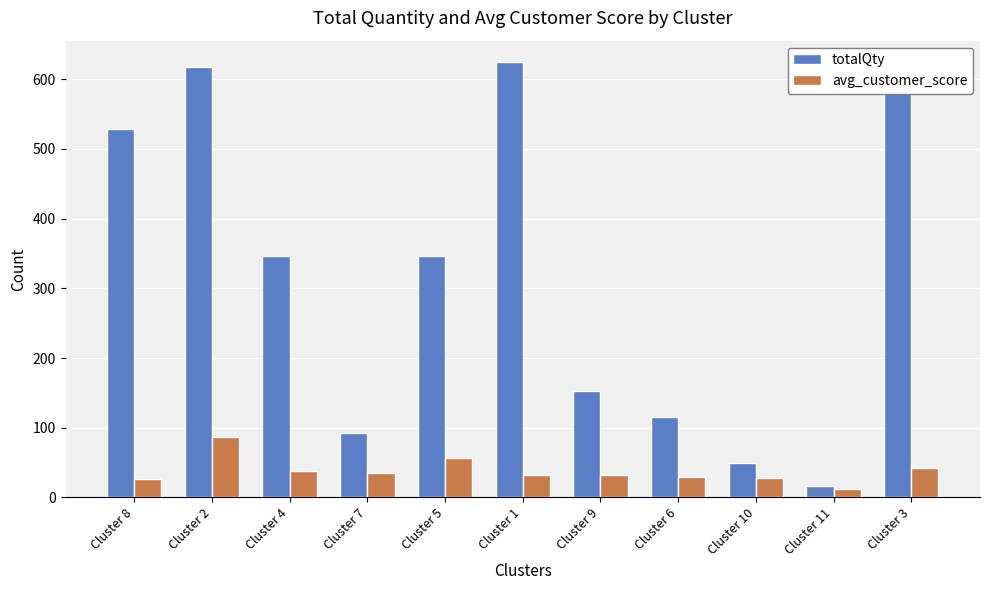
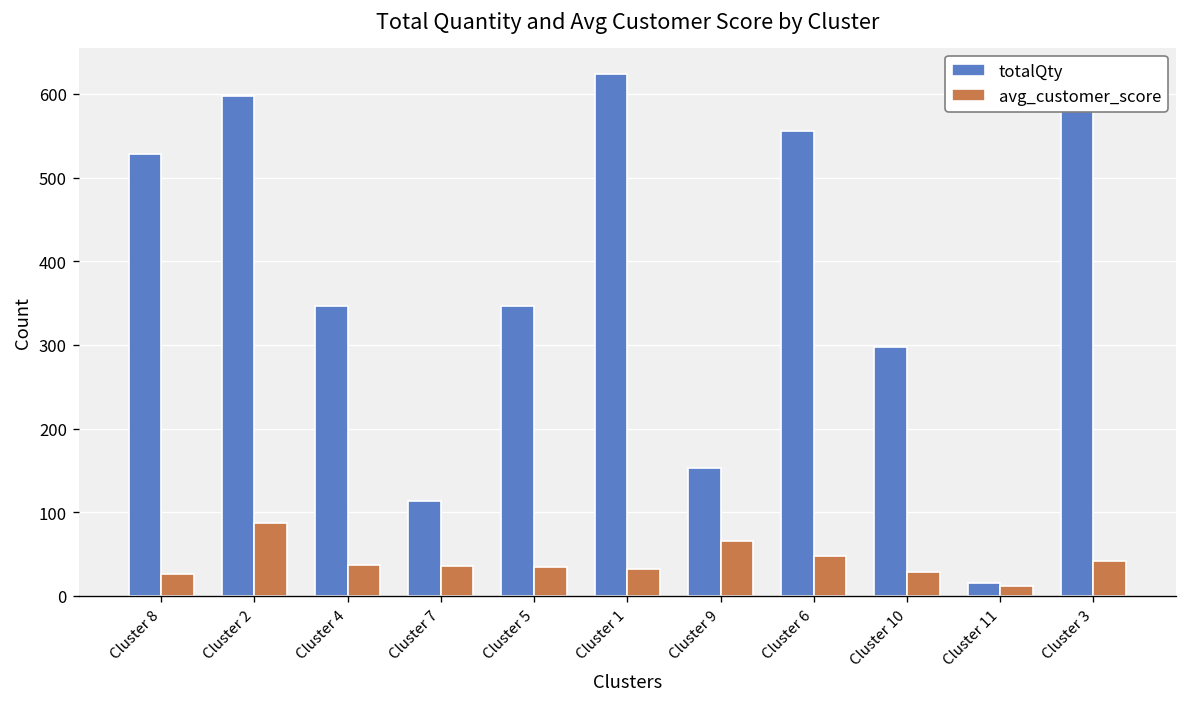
  {
    "totalQty": {
      "Cluster 8": 530,
-     "Cluster 2": 620,
+     "Cluster 2": 600,
      "Cluster 4": 350,
-     "Cluster 7": 90,
+     "Cluster 7": 110,
      "Cluster 5": 350,
      "Cluster 1": 620,
      "Cluster 9": 150,
-     "Cluster 6": 120,
-     "Cluster 10": 50,
+     "Cluster 6": 560,
+     "Cluster 10": 300,
      "Cluster 11": 20
    },
    "avg_customer_score": {
      "Cluster 8": 30,
      "Cluster 2": 90,
      "Cluster 4": 40,
      "Cluster 7": 40,
-     "Cluster 5": 60,
+     "Cluster 5": 40,
      "Cluster 1": 30,
-     "Cluster 9": 30,
-     "Cluster 6": 30,
+     "Cluster 9": 70,
+     "Cluster 6": 50,
      "Cluster 10": 30,
      "Cluster 11": 10,
      "Cluster 3": 40
    }
  }
